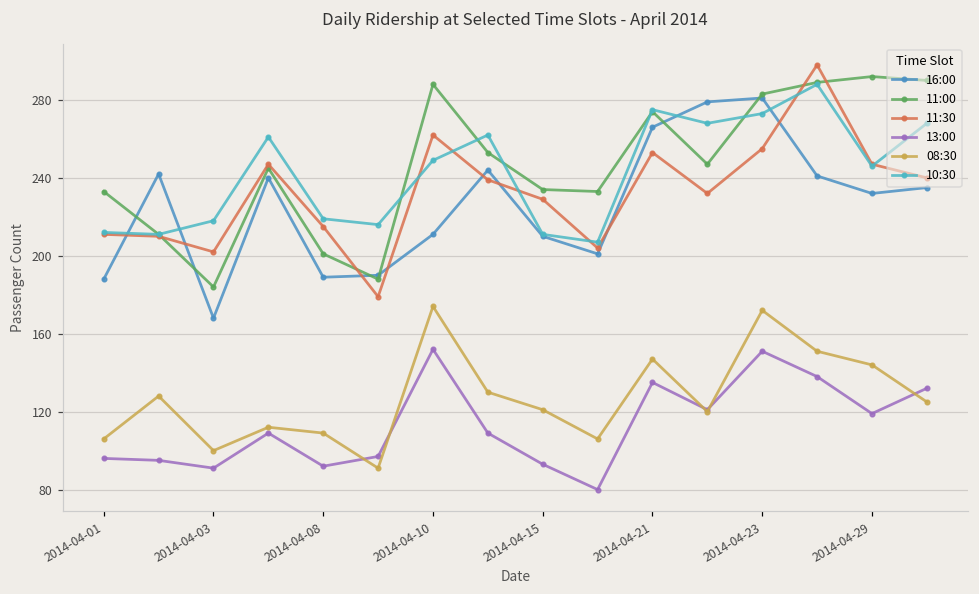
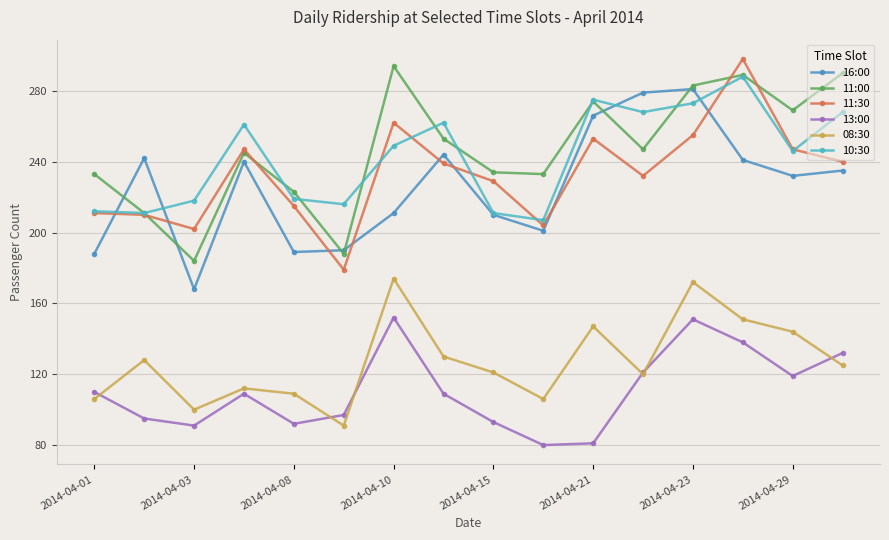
  {
    "11:00": {
      "2014-04-01": 233,
      "2014-04-03": 184,
-     "2014-04-08": 201,
-     "2014-04-10": 288,
+     "2014-04-08": 223,
+     "2014-04-10": 294,
      "2014-04-15": 234,
      "2014-04-23": 283,
-     "2014-04-29": 292
+     "2014-04-29": 269
    },
    "13:00": {
-     "2014-04-01": 96,
+     "2014-04-01": 110,
      "2014-04-03": 91,
      "2014-04-08": 92,
      "2014-04-10": 152,
      "2014-04-15": 93,
-     "2014-04-21": 135,
+     "2014-04-21": 81,
      "2014-04-23": 151,
      "2014-04-29": 119
    }
  }
